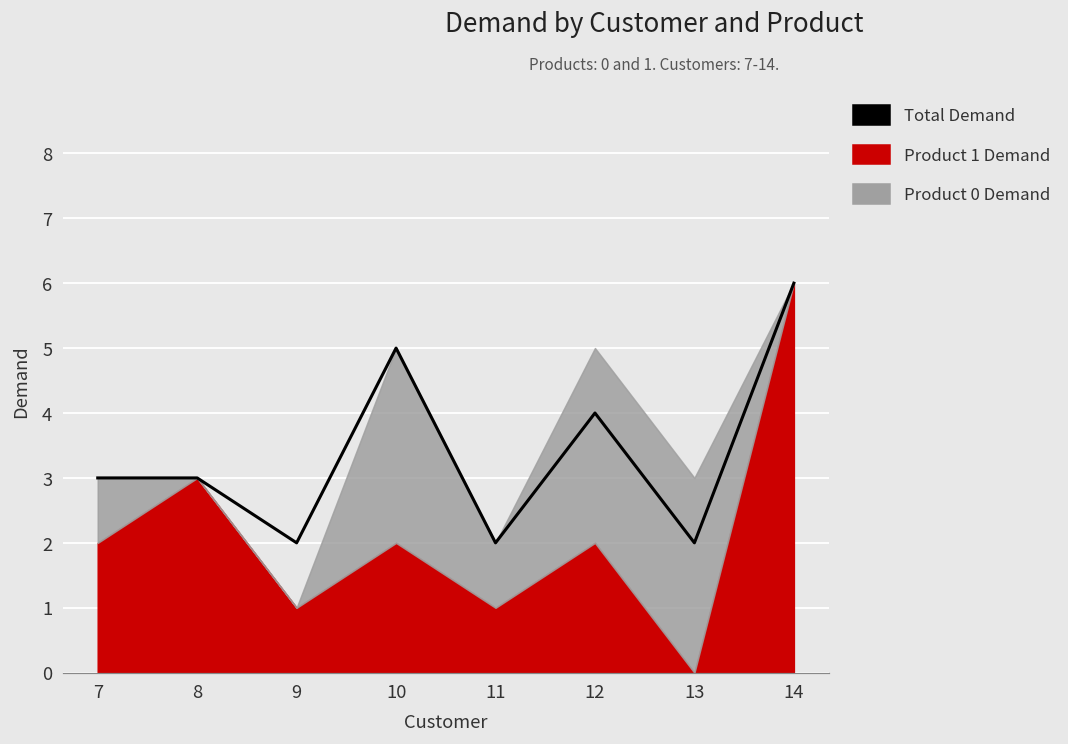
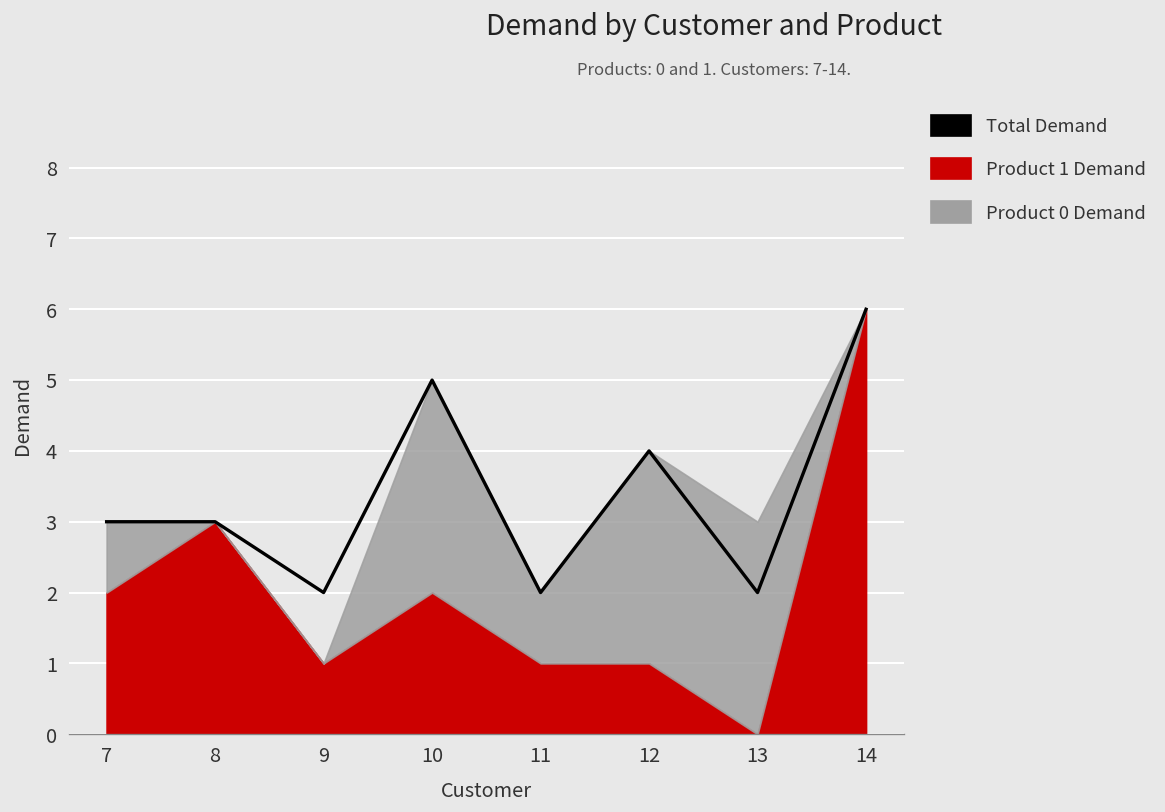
  {
    "Product 1 Demand": {
      "7": 2,
      "10": 2,
      "11": 1,
-     "12": 2,
+     "12": 1,
      "13": 0
    },
    "Total Demand": {
      "9": 2,
      "13": 2
    }
  }
